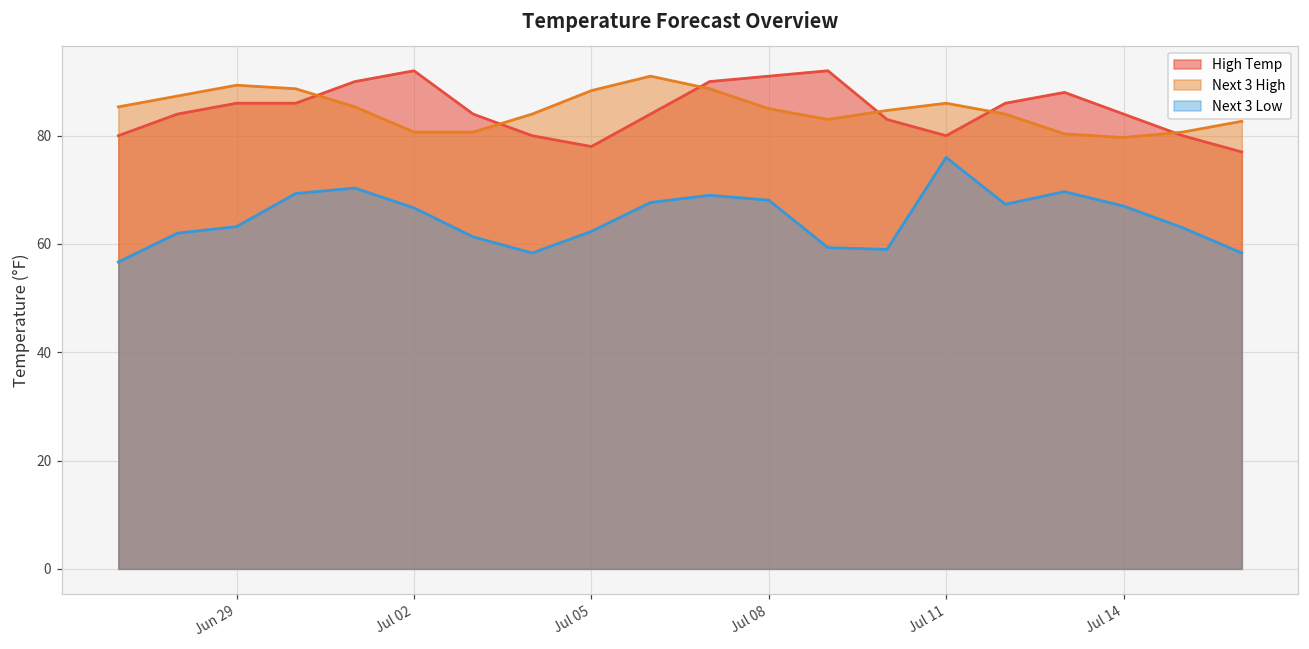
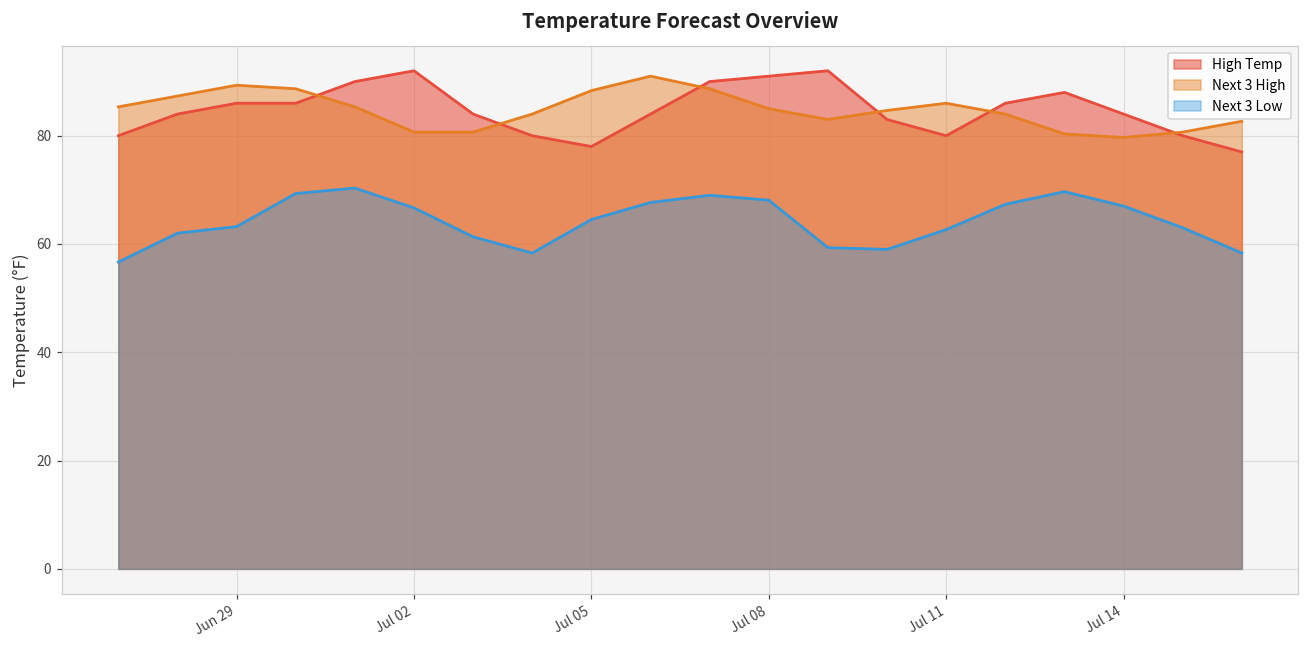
  {
    "Next 3 Low": {
      "Jun 29": 63,
      "Jul 02": 67,
-     "Jul 05": 62,
+     "Jul 05": 65,
      "Jul 08": 68,
-     "Jul 11": 76,
+     "Jul 11": 63,
      "Jul 14": 67
    }
  }
